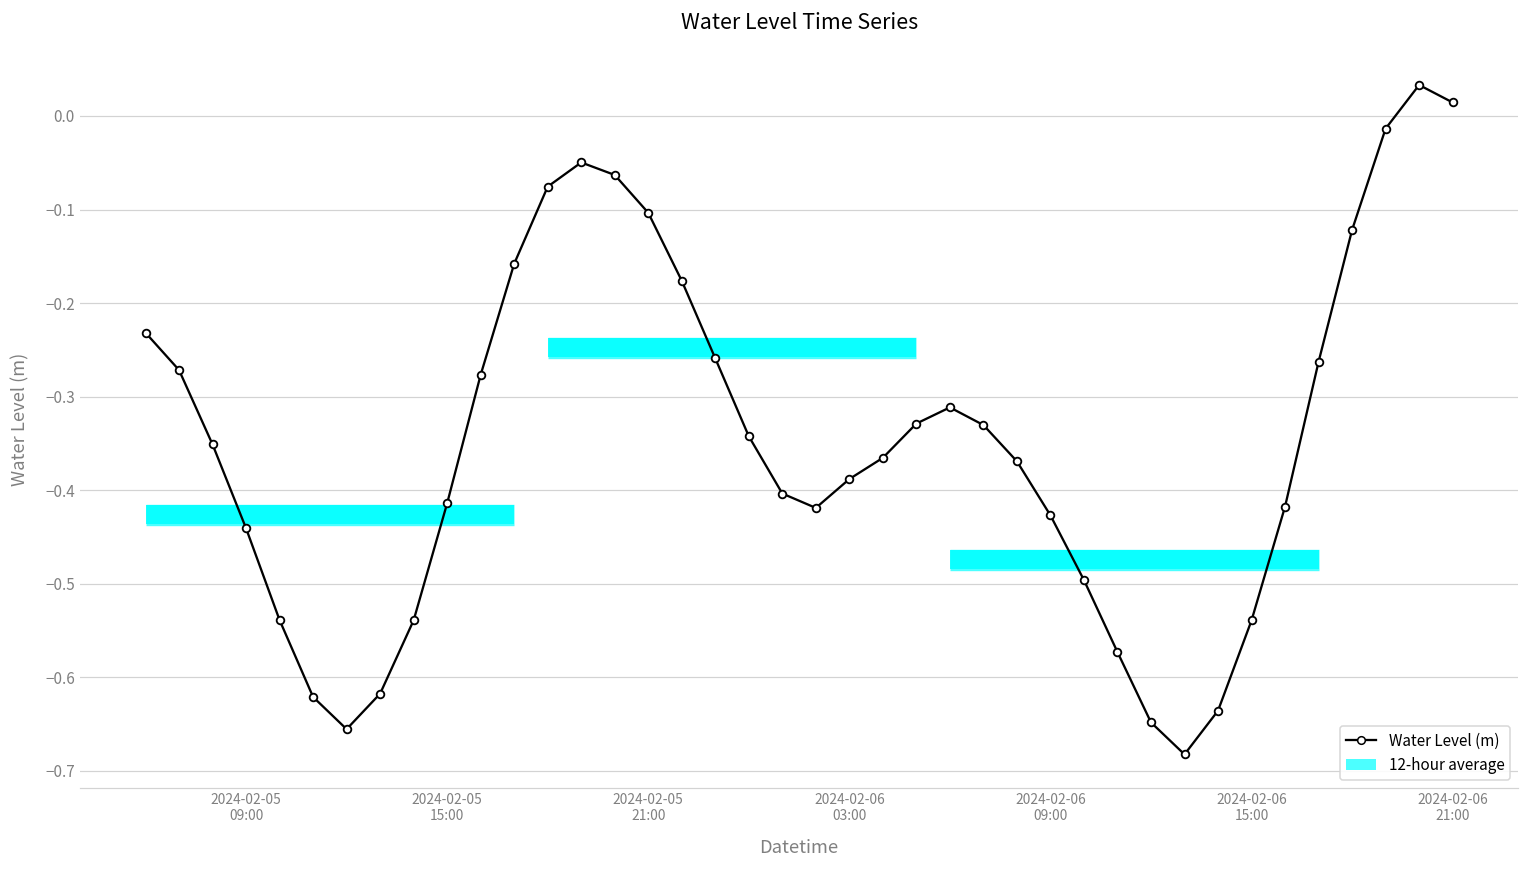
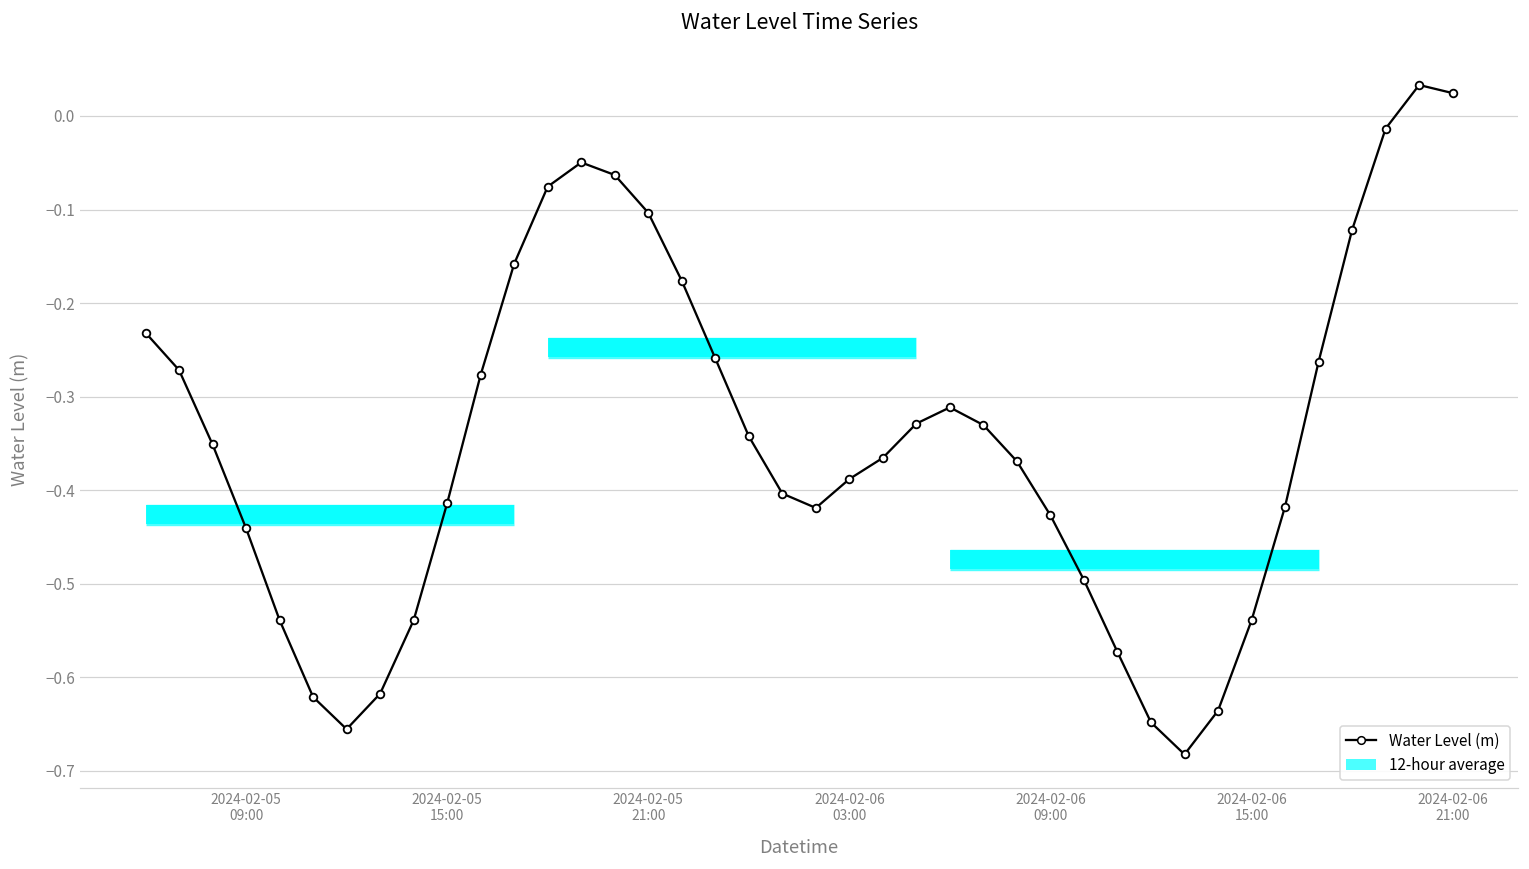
  {
    "Water Level (m)": {
      "2024-02-05 09:00": -0.44,
      "2024-02-05 15:00": -0.41,
      "2024-02-05 21:00": -0.10,
      "2024-02-06 03:00": -0.39,
      "2024-02-06 09:00": -0.43,
      "2024-02-06 15:00": -0.54,
-     "2024-02-06 21:00": 0.01
+     "2024-02-06 21:00": 0.02
    }
  }
